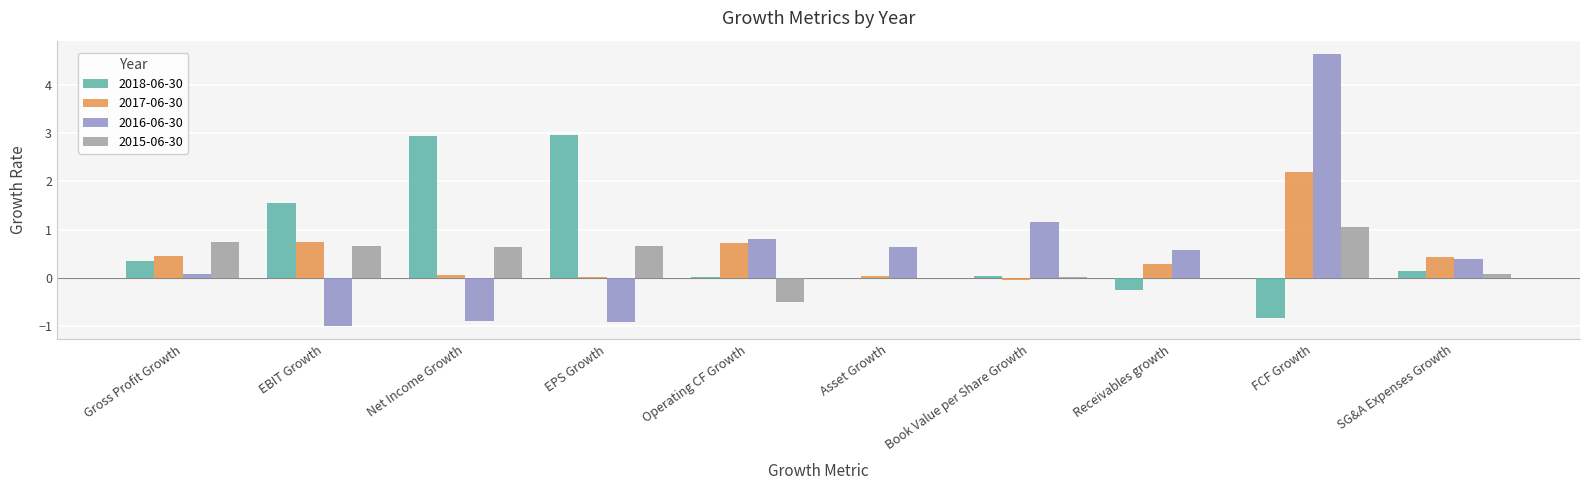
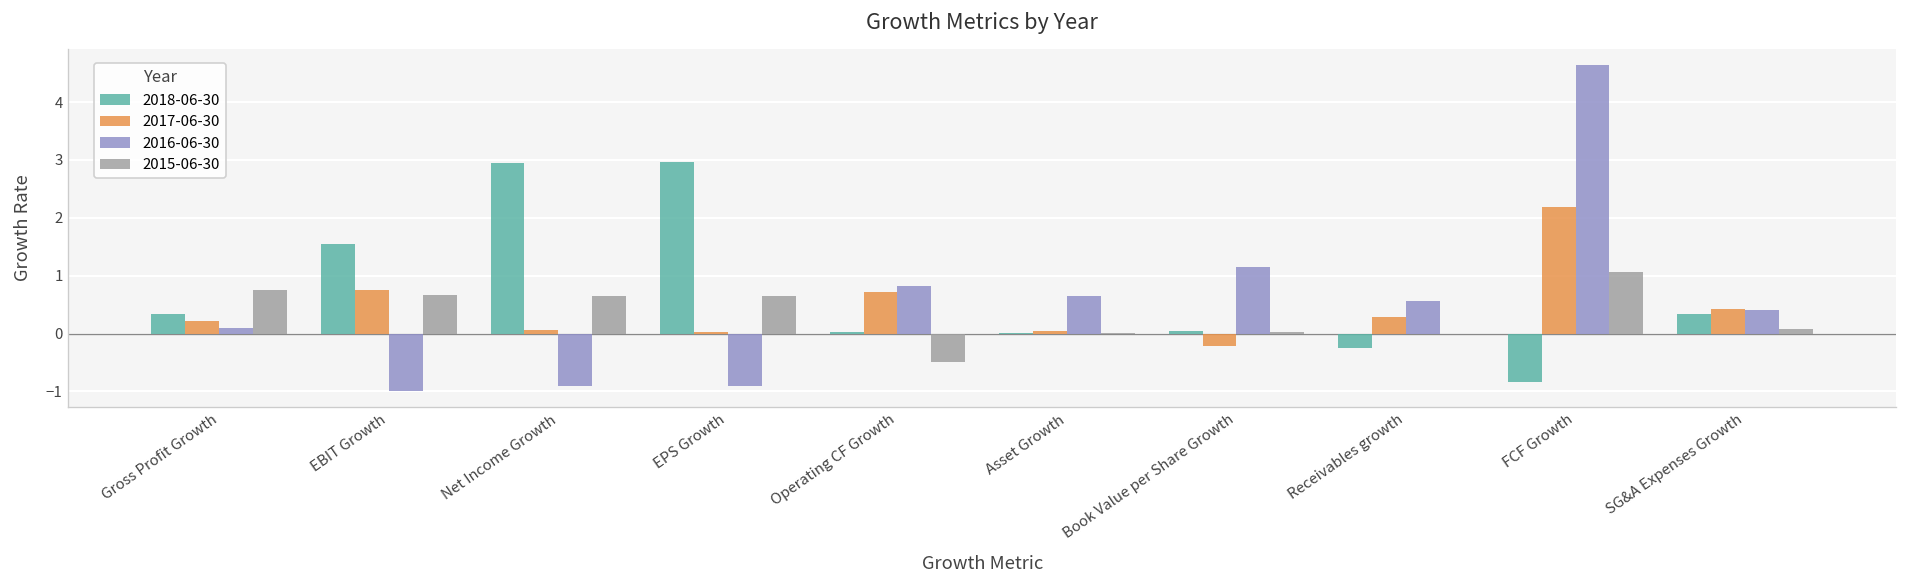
  {
    "2018-06-30": {
      "Gross Profit Growth": 0.3,
      "EBIT Growth": 1.6,
      "Net Income Growth": 2.9,
      "EPS Growth": 3.0,
      "Receivables growth": -0.3,
      "FCF Growth": -0.8,
-     "SG&A Expenses Growth": 0.2
+     "SG&A Expenses Growth": 0.3
    },
    "2017-06-30": {
-     "Gross Profit Growth": 0.5,
+     "Gross Profit Growth": 0.2,
      "EBIT Growth": 0.7,
      "Net Income Growth": 0.1,
      "Operating CF Growth": 0.7,
-     "Book Value per Share Growth": 0.0,
+     "Book Value per Share Growth": -0.2,
      "Receivables growth": 0.3,
      "FCF Growth": 2.2,
      "SG&A Expenses Growth": 0.4
    }
  }
